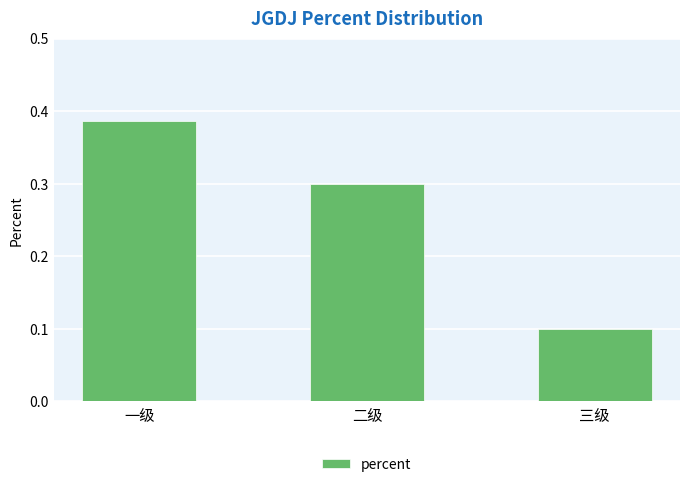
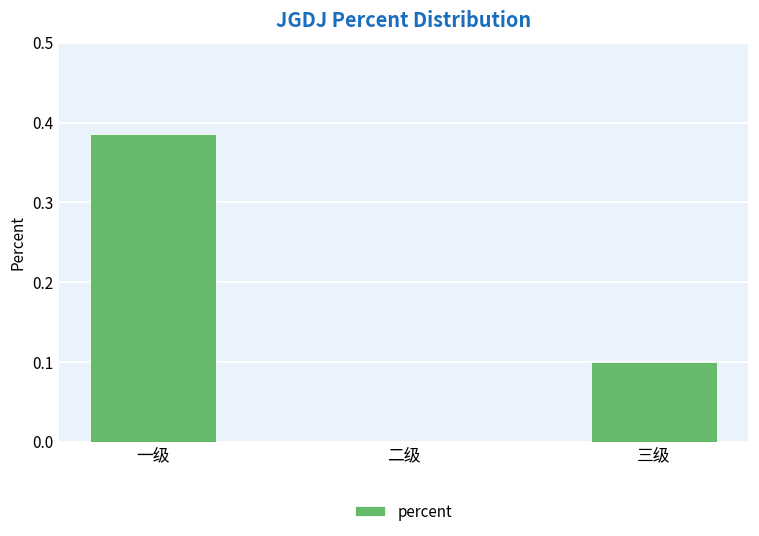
  {
    "一级": 0.39,
-   "二级": 0.3,
+   "二级": 0.0,
    "三级": 0.1
  }
